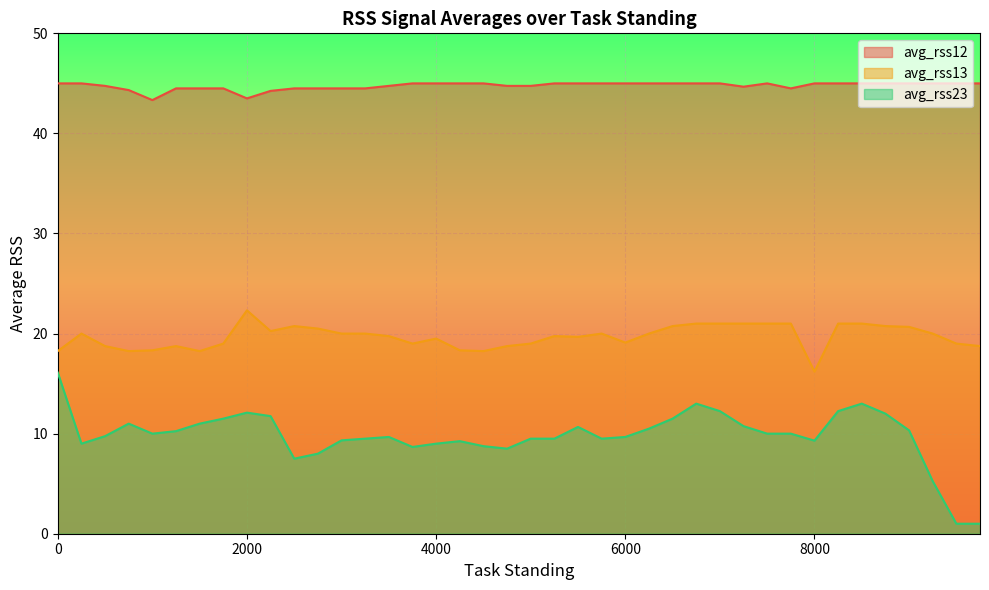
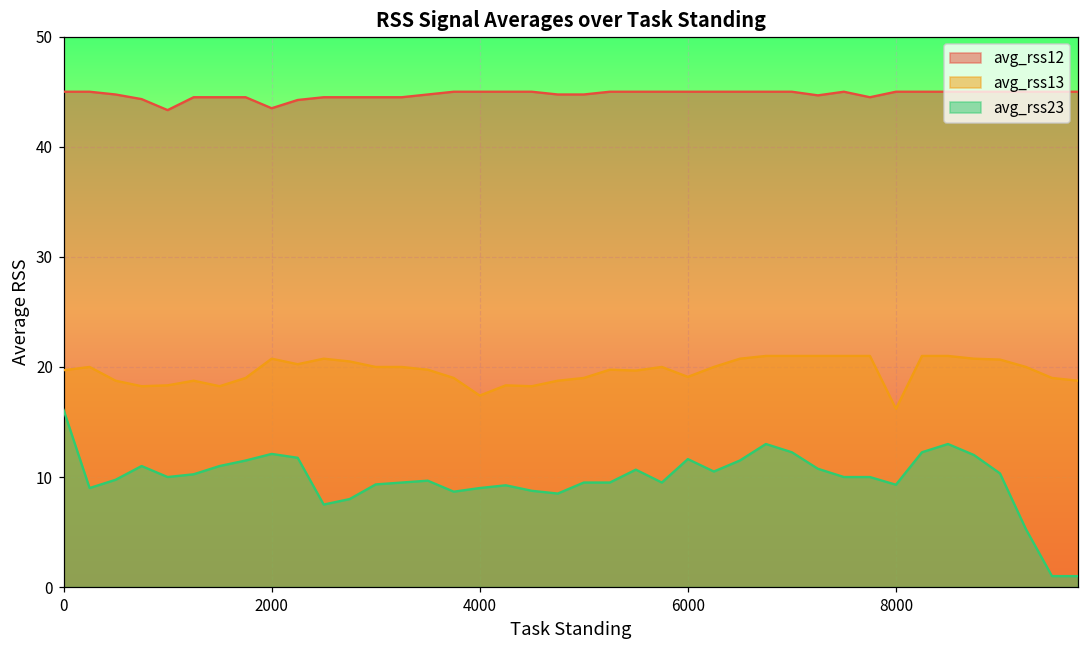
  {
    "avg_rss12": {
      "0": 45.0,
      "2000": 43.5,
      "4000": 45.0,
      "6000": 45.0,
      "8000": 45.0
    },
    "avg_rss13": {
-     "0": 18.3,
-     "2000": 22.3,
-     "4000": 19.5,
+     "0": 19.7,
+     "2000": 20.8,
+     "4000": 17.4,
      "6000": 19.1,
      "8000": 16.2
    },
    "avg_rss23": {
      "0": 16.1,
      "2000": 12.1,
      "4000": 9.0,
-     "6000": 9.7,
+     "6000": 11.6,
      "8000": 9.3
    }
  }
